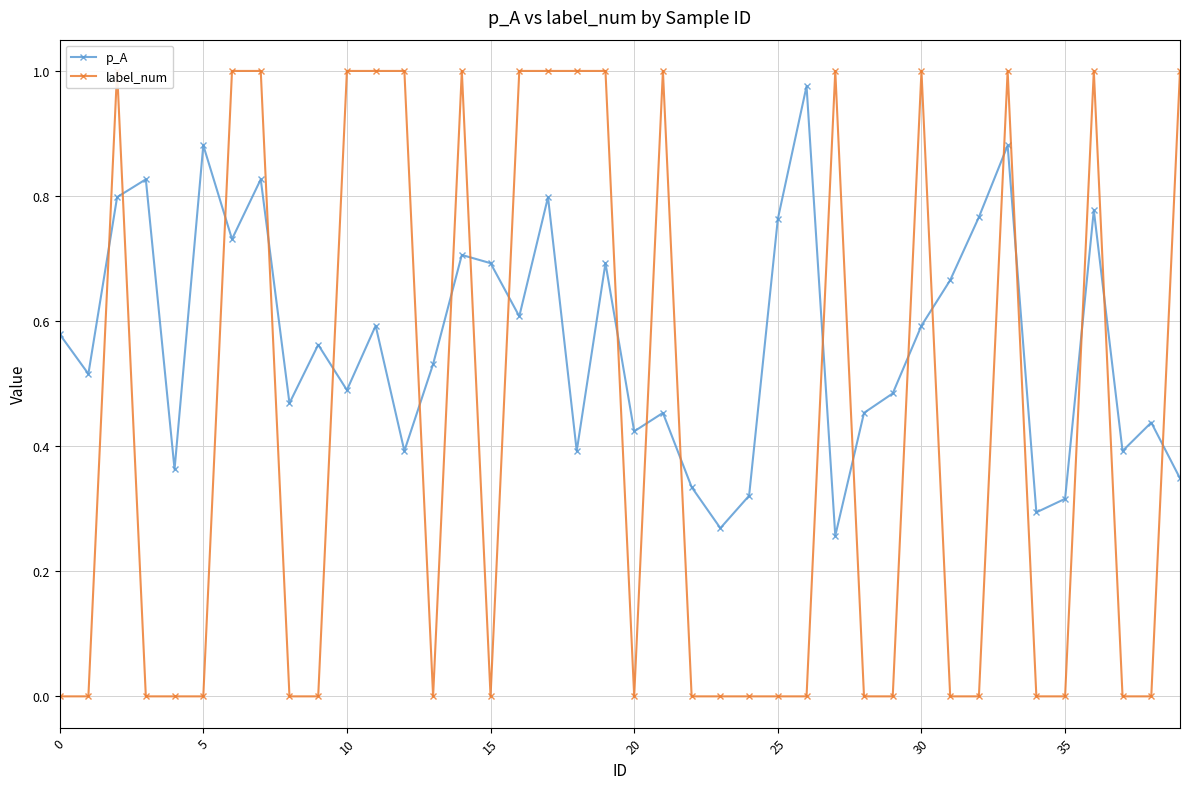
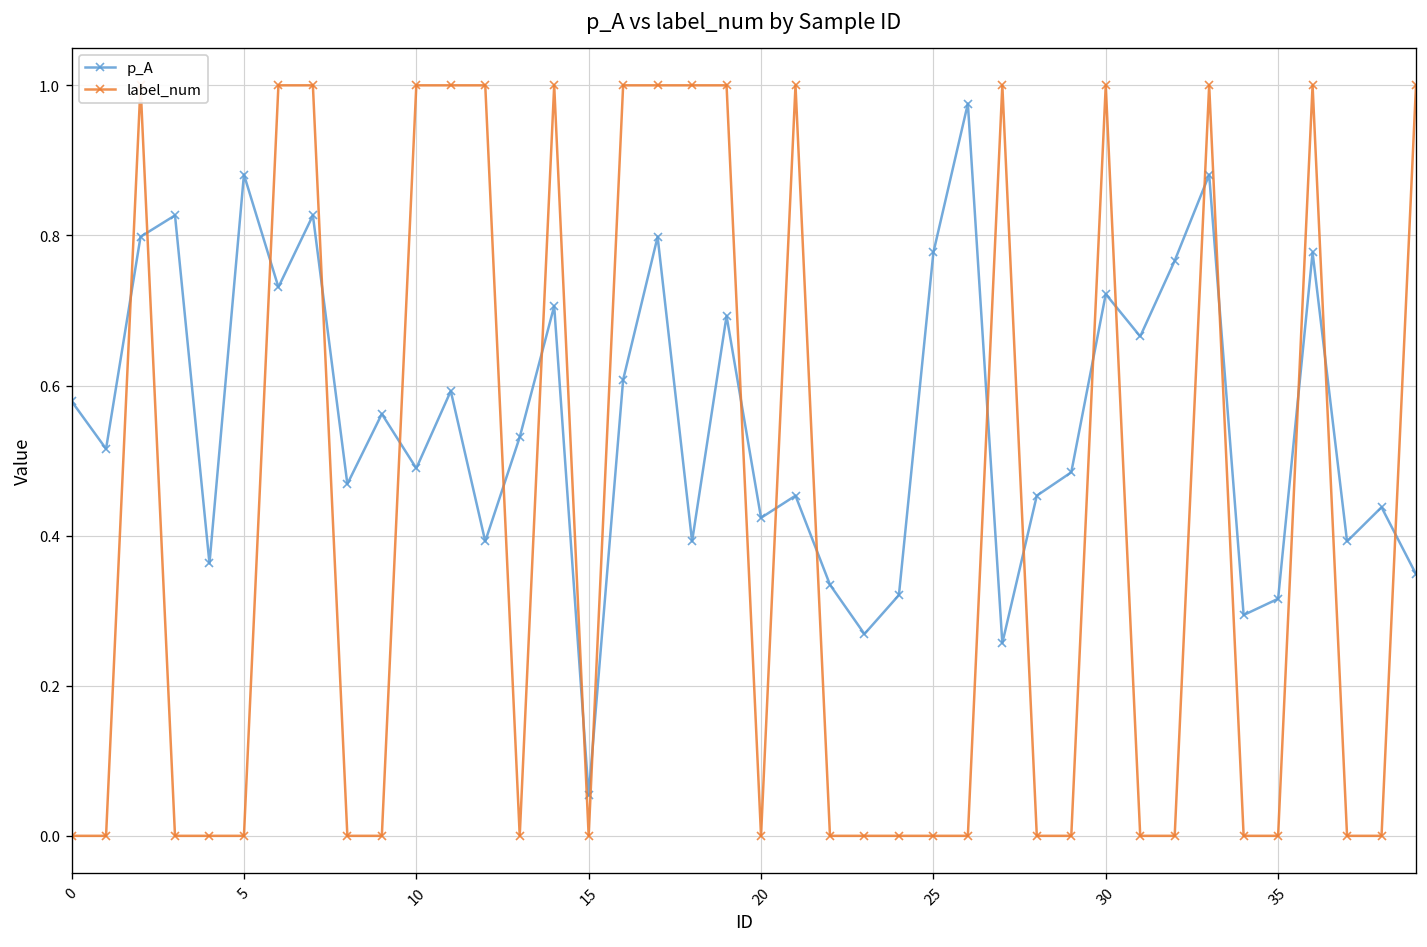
  {
    "p_A": {
      "0": 0.58,
      "5": 0.88,
      "10": 0.49,
-     "15": 0.69,
+     "15": 0.05,
      "20": 0.42,
-     "25": 0.76,
-     "30": 0.59,
+     "25": 0.78,
+     "30": 0.72,
      "35": 0.32
    },
    "label_num": {
      "0": 0.00,
      "5": 0.00,
      "10": 1.00,
      "15": 0.00,
      "20": 0.00,
      "25": 0.00,
      "30": 1.00,
      "35": 0.00
    }
  }
